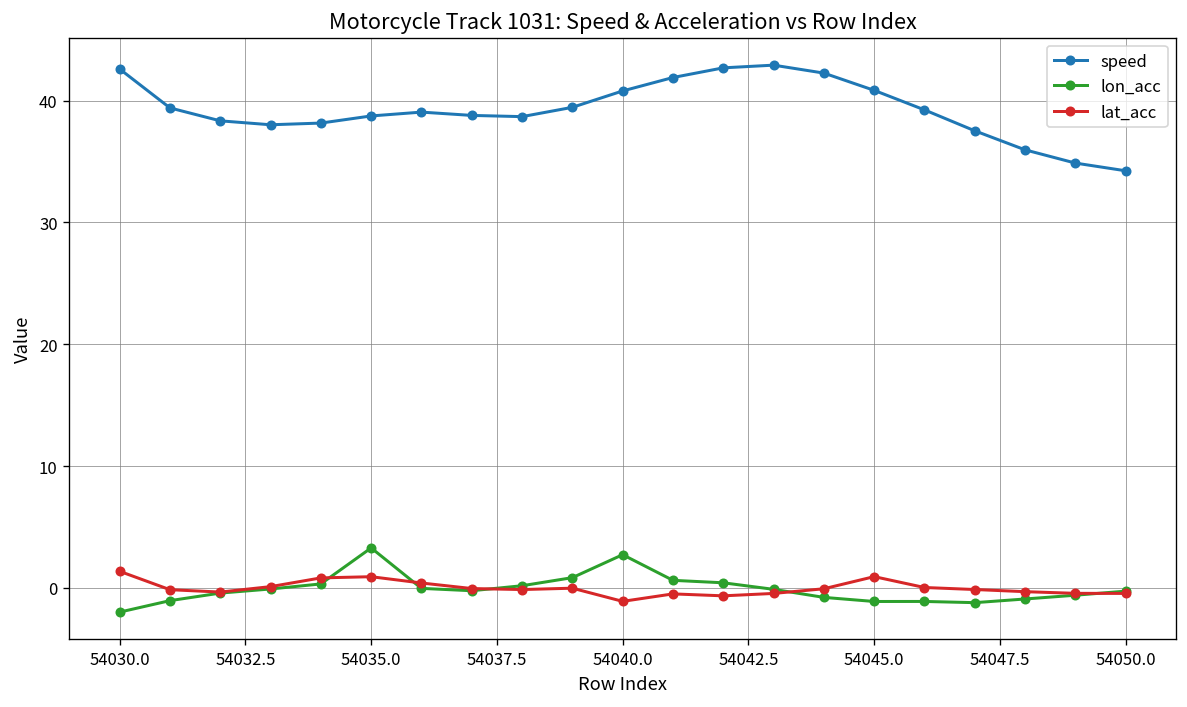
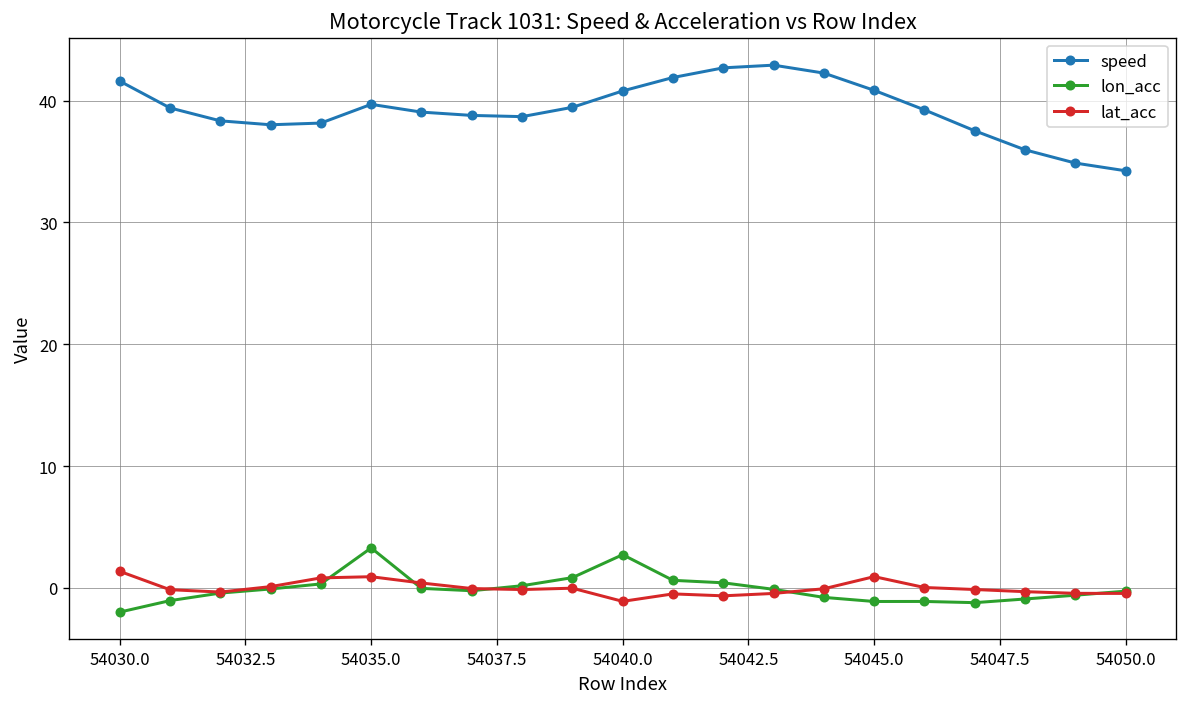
  {
    "speed": {
-     "54030.0": 42.6,
-     "54035.0": 38.7,
+     "54030.0": 41.6,
+     "54035.0": 39.7,
      "54040.0": 40.8,
      "54045.0": 40.8,
      "54050.0": 34.2
    },
    "lon_acc": {
      "54030.0": -2.0,
      "54035.0": 3.3,
      "54040.0": 2.7,
      "54045.0": -1.1
    },
    "lat_acc": {
      "54030.0": 1.4,
      "54035.0": 0.9,
      "54040.0": -1.1,
      "54045.0": 0.9
    }
  }
